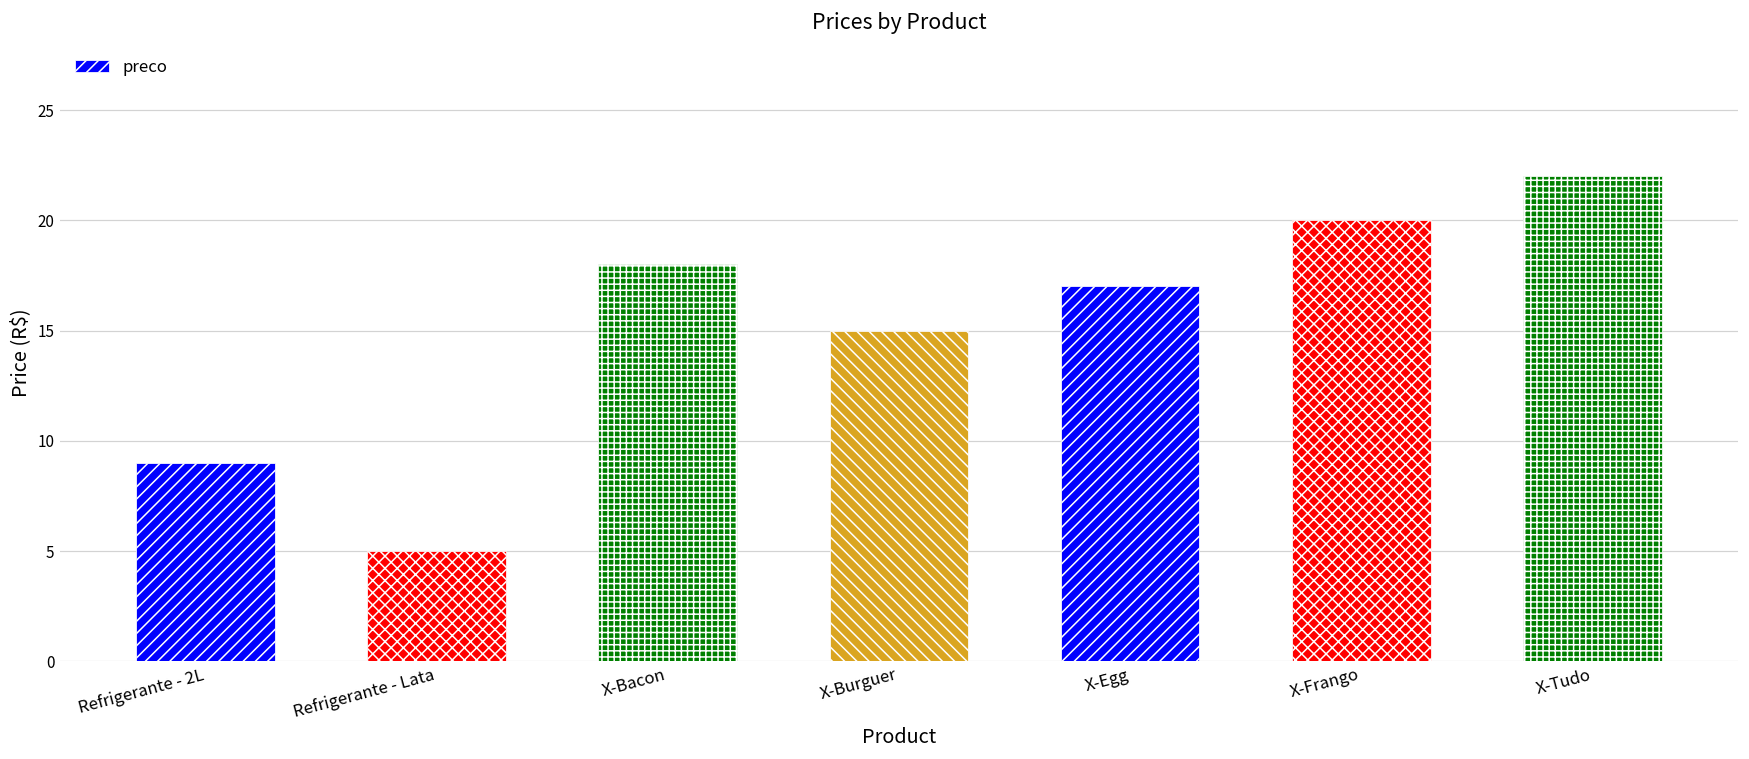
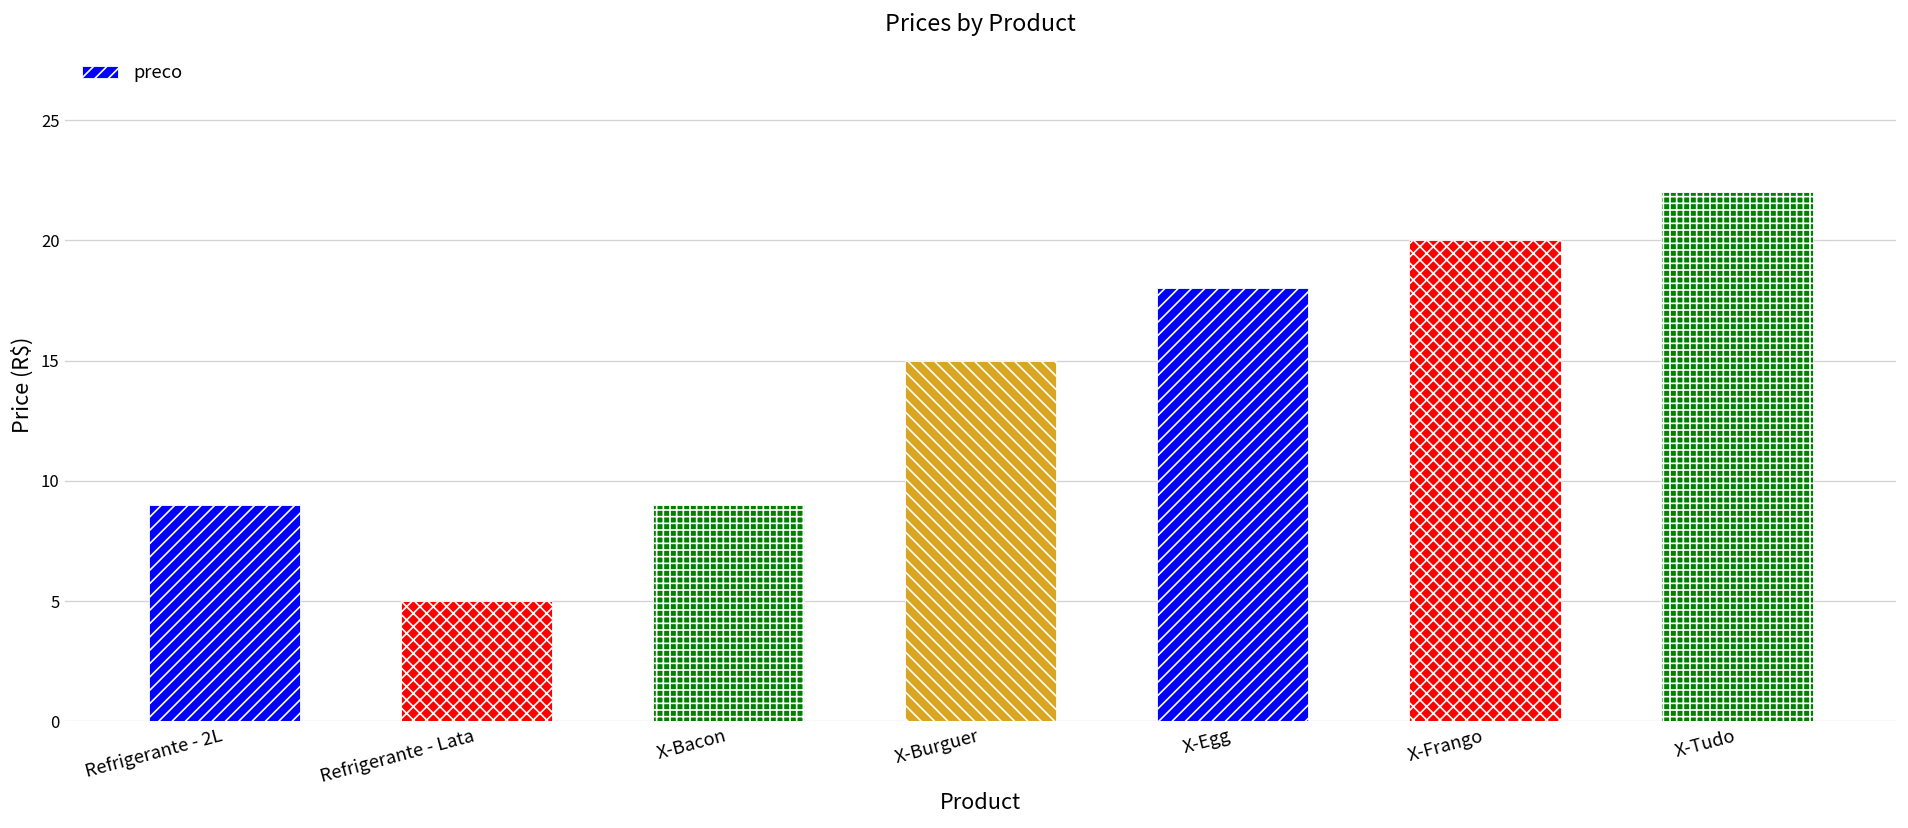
  {
    "Refrigerante - 2L": 9,
    "Refrigerante - Lata": 5,
-   "X-Bacon": 18,
+   "X-Bacon": 9,
    "X-Burguer": 15,
-   "X-Egg": 17,
+   "X-Egg": 18,
    "X-Frango": 20,
    "X-Tudo": 22
  }
